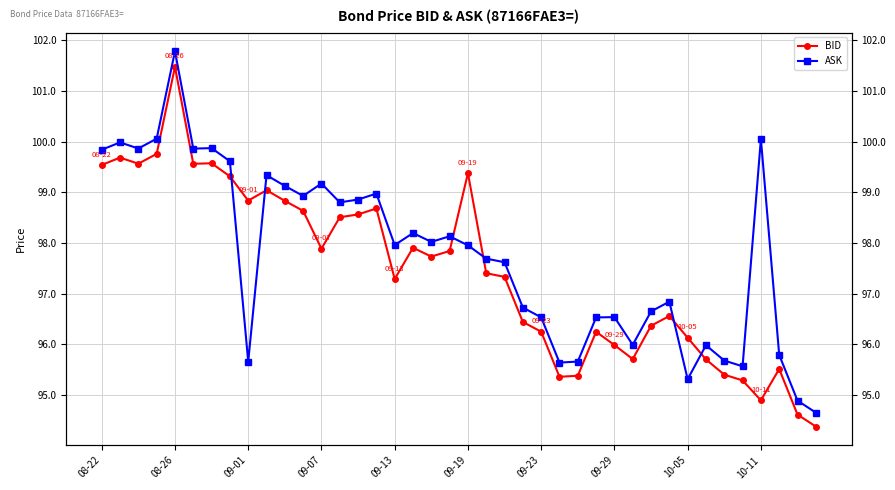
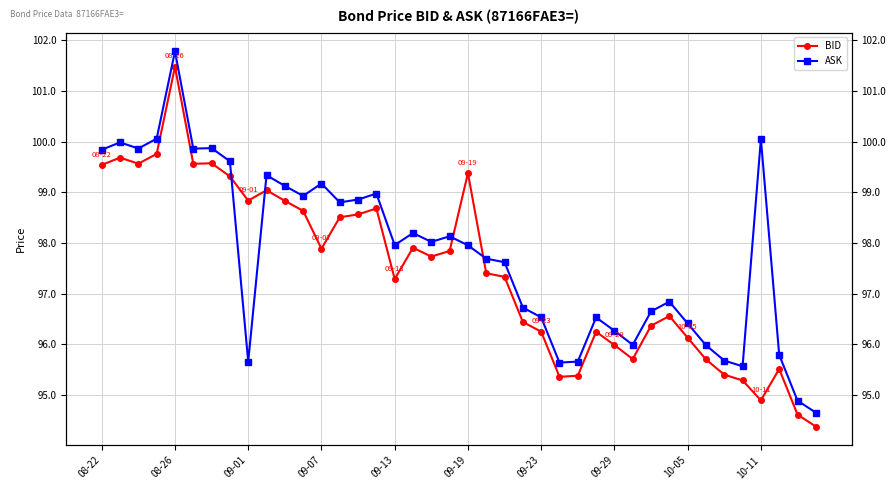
  {
    "BID": {
      "08-22": 99.5,
      "08-26": 101.5,
      "09-23": 96.2,
      "09-29": 96.0,
      "10-05": 96.1
    },
    "ASK": {
      "09-01": 95.7,
      "09-07": 99.2,
      "09-13": 98.0,
      "09-19": 98.0,
-     "09-29": 96.5,
-     "10-05": 95.3,
+     "09-29": 96.3,
+     "10-05": 96.4,
      "10-11": 100.1
    }
  }
